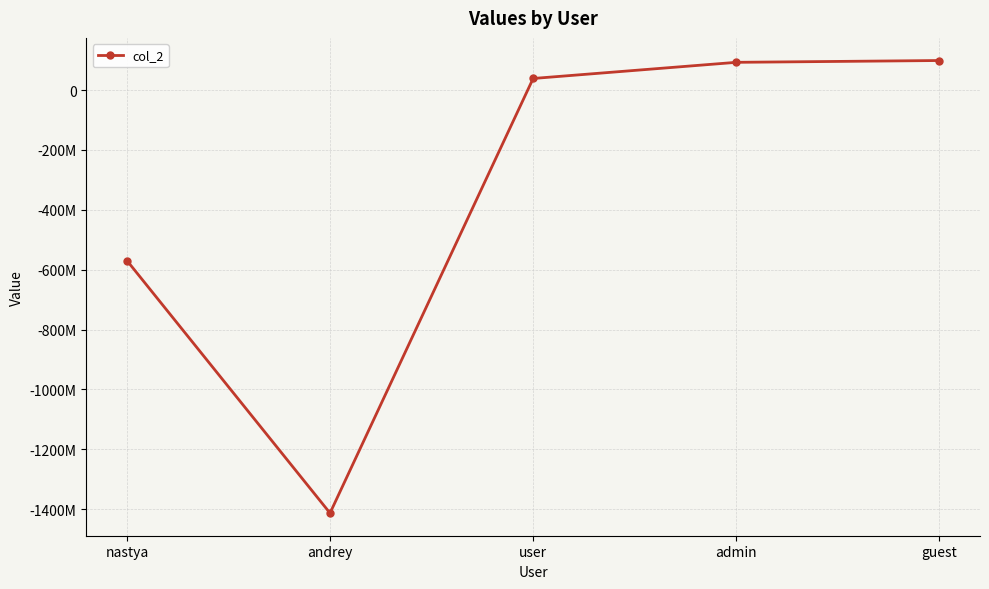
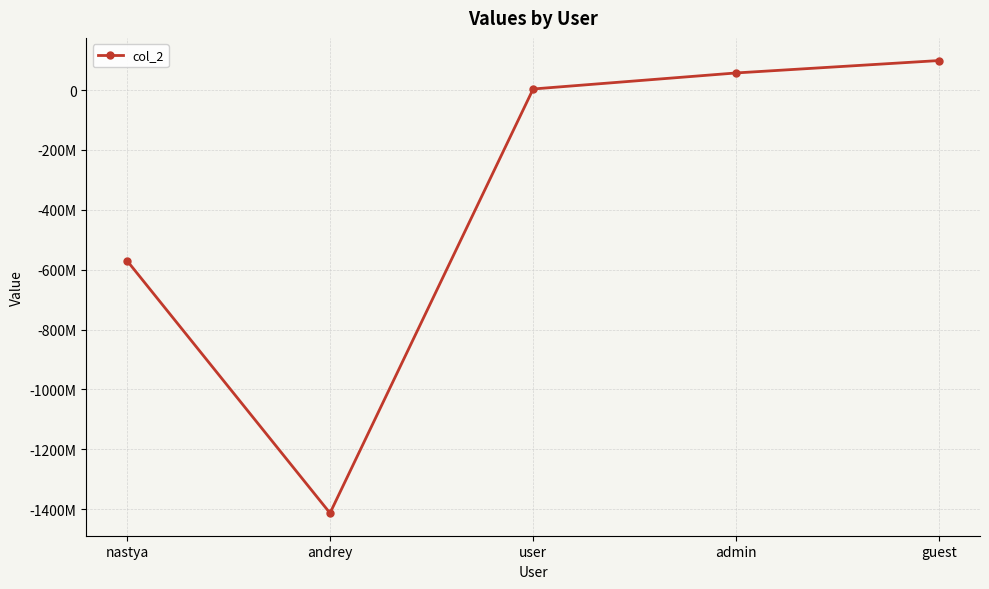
  {
    "nastya": -570000000,
    "andrey": -1410000000,
-   "user": 40000000,
-   "admin": 90000000,
+   "user": 0,
+   "admin": 60000000,
    "guest": 100000000
  }
